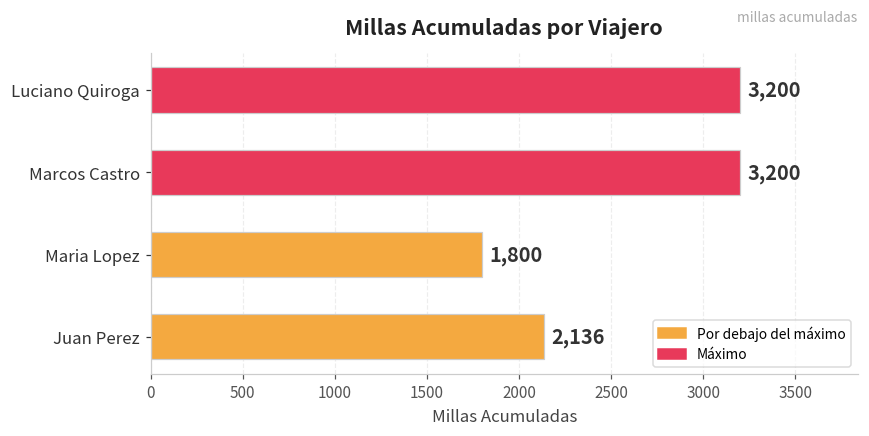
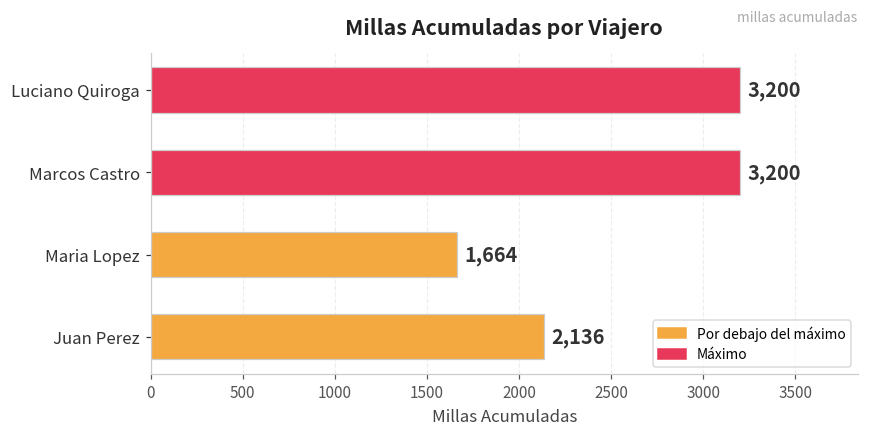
  {
    "Luciano Quiroga": "3,200",
    "Marcos Castro": "3,200",
-   "Maria Lopez": "1,800",
+   "Maria Lopez": "1,664",
    "Juan Perez": "2,136"
  }
